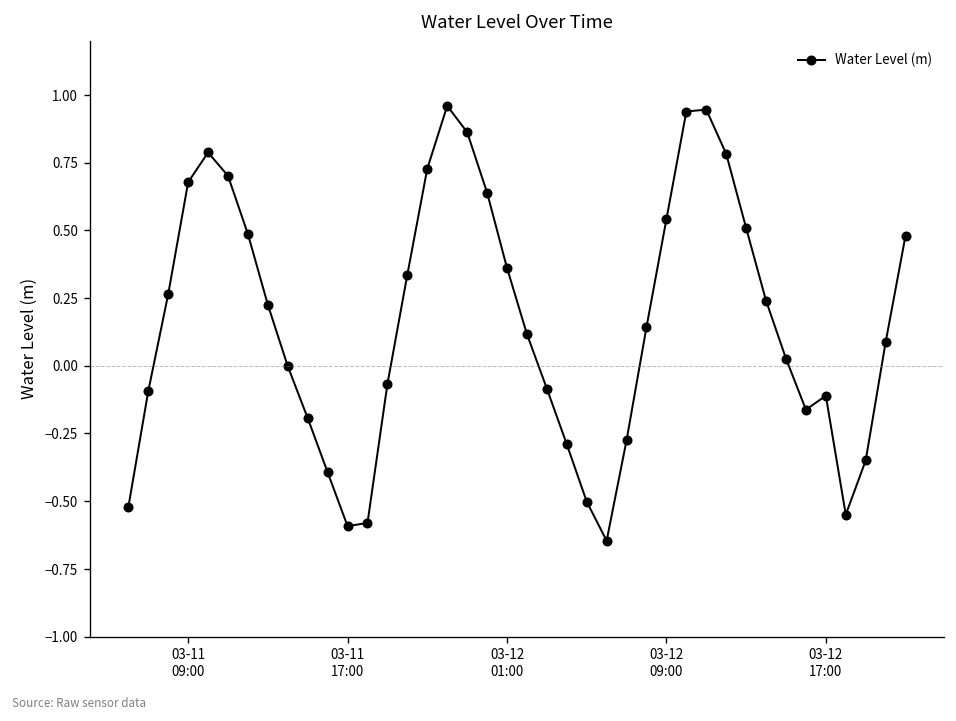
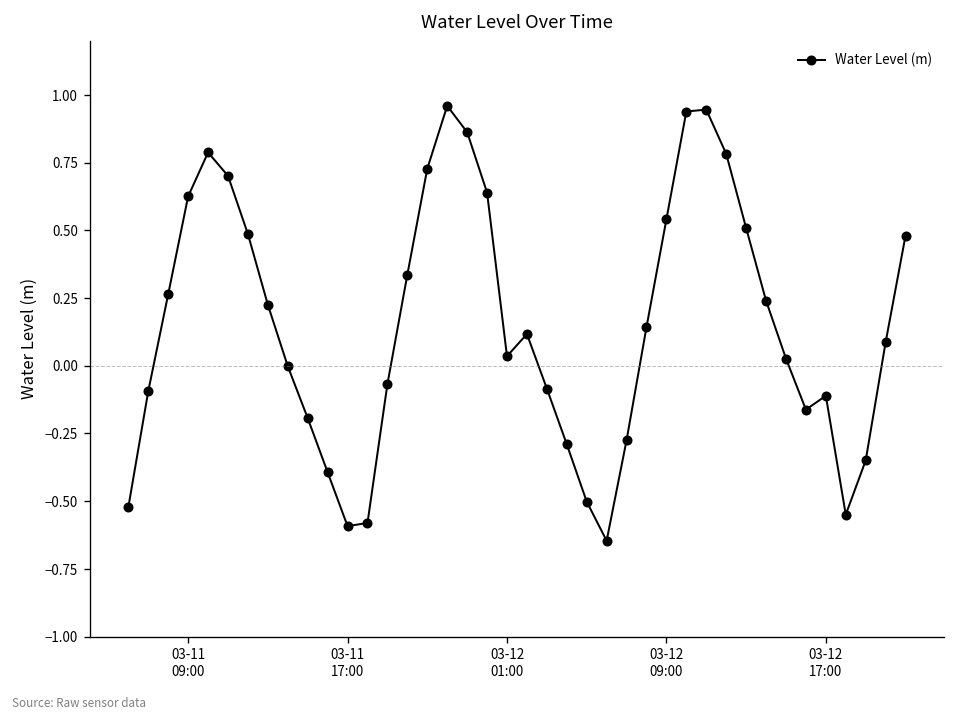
  {
-   "03-11 09:00": 0.68,
+   "03-11 09:00": 0.63,
    "03-11 17:00": -0.59,
-   "03-12 01:00": 0.36,
+   "03-12 01:00": 0.04,
    "03-12 09:00": 0.54,
    "03-12 17:00": -0.11
  }
